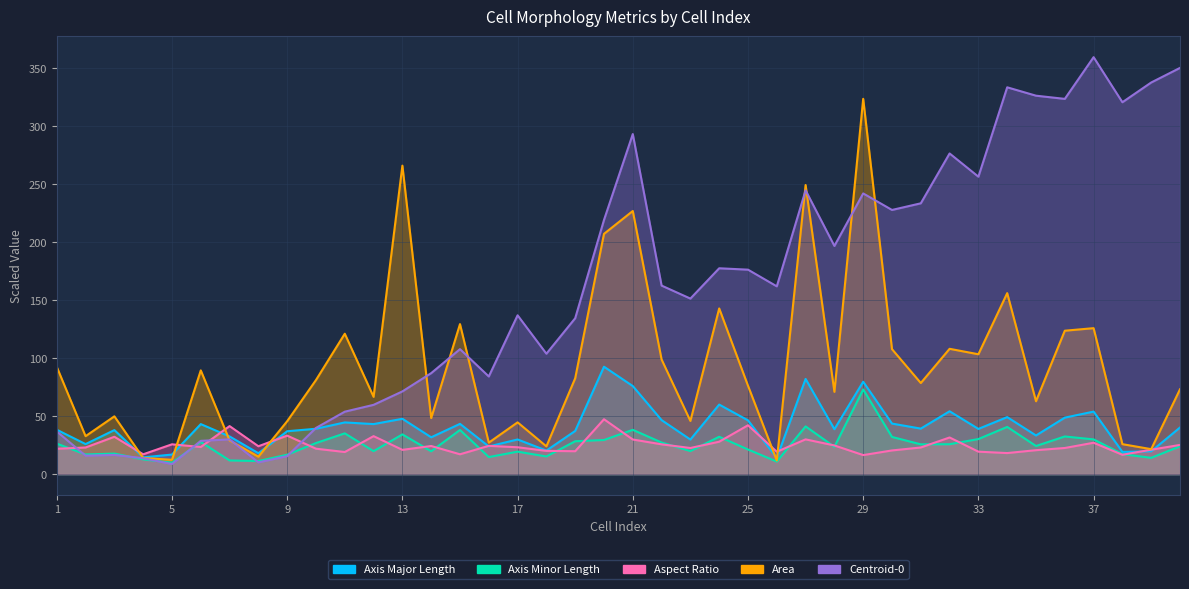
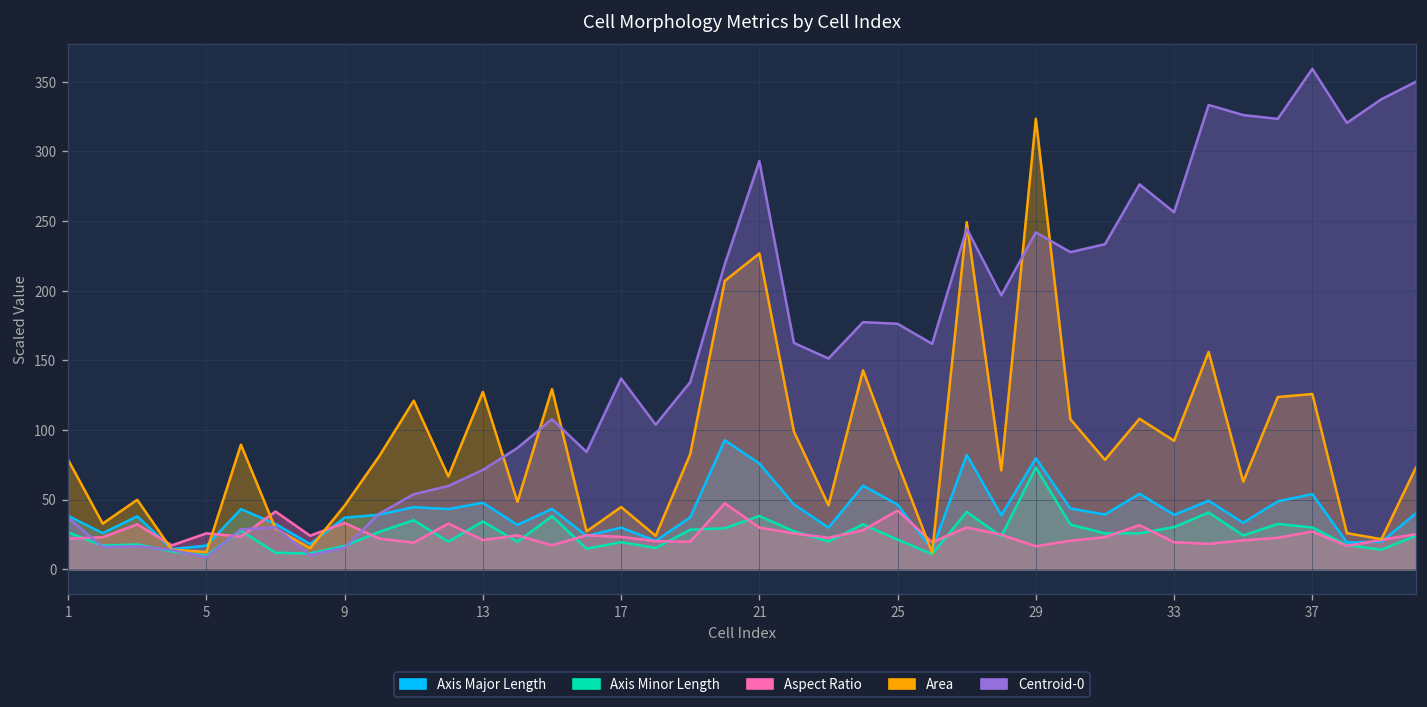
  {
    "Aspect Ratio": {
      "1": 22,
      "5": 26,
      "9": 33,
      "13": 21,
      "17": 23,
      "21": 30,
      "25": 42,
      "29": 16,
      "33": 19,
      "37": 27
    },
    "Area": {
-     "1": 92,
+     "1": 79,
      "5": 12,
      "9": 46,
-     "13": 266,
+     "13": 127,
      "17": 45,
      "21": 227,
      "25": 76,
      "29": 324,
-     "33": 103,
+     "33": 92,
      "37": 126
    },
    "Centroid-0": {
      "13": 71,
      "17": 137,
      "21": 293,
      "25": 176,
      "29": 242,
      "33": 256,
      "37": 359
    }
  }
